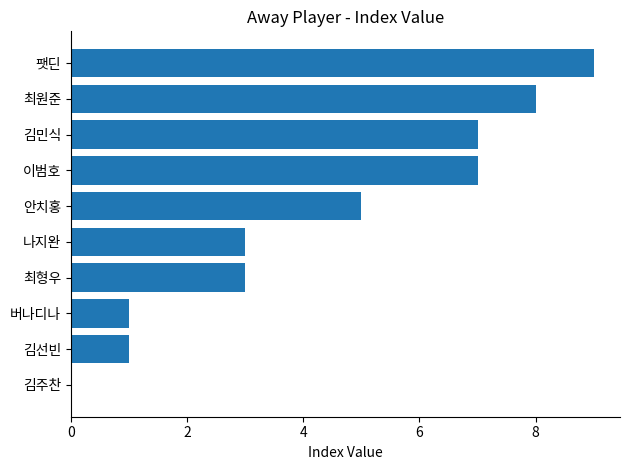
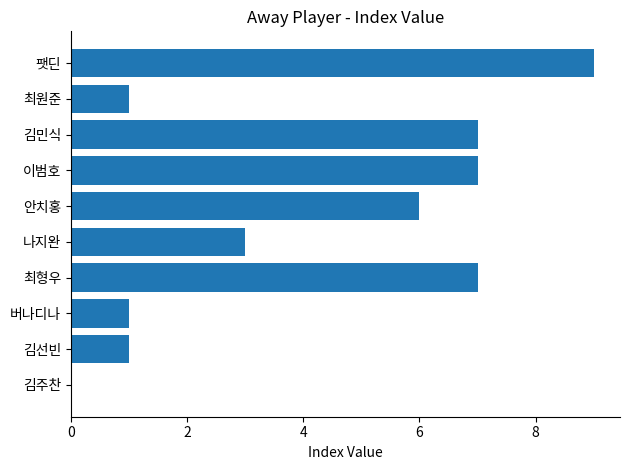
  {
    "팻딘": 9,
-   "최원준": 8,
+   "최원준": 1,
    "김민식": 7,
    "이범호": 7,
-   "안치홍": 5,
+   "안치홍": 6,
    "나지완": 3,
-   "최형우": 3,
+   "최형우": 7,
    "버나디나": 1,
    "김선빈": 1,
    "김주찬": 0
  }
